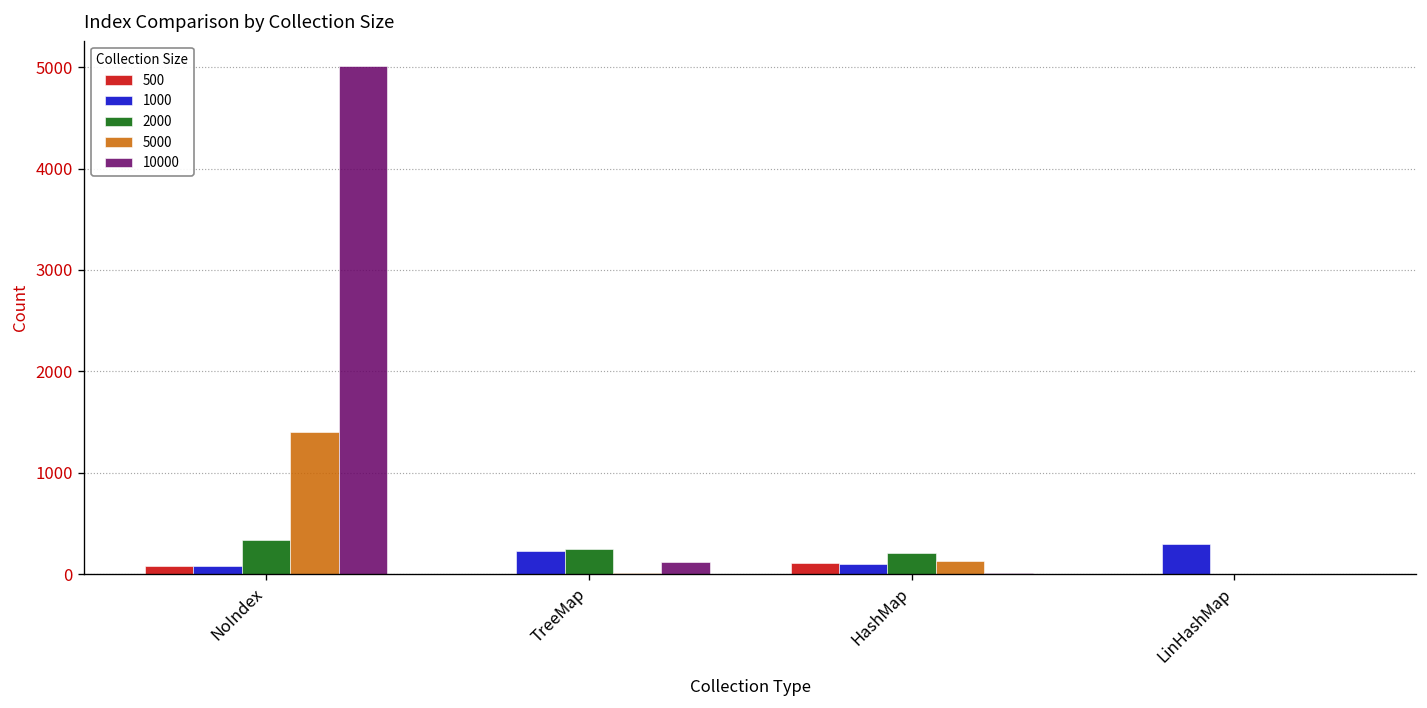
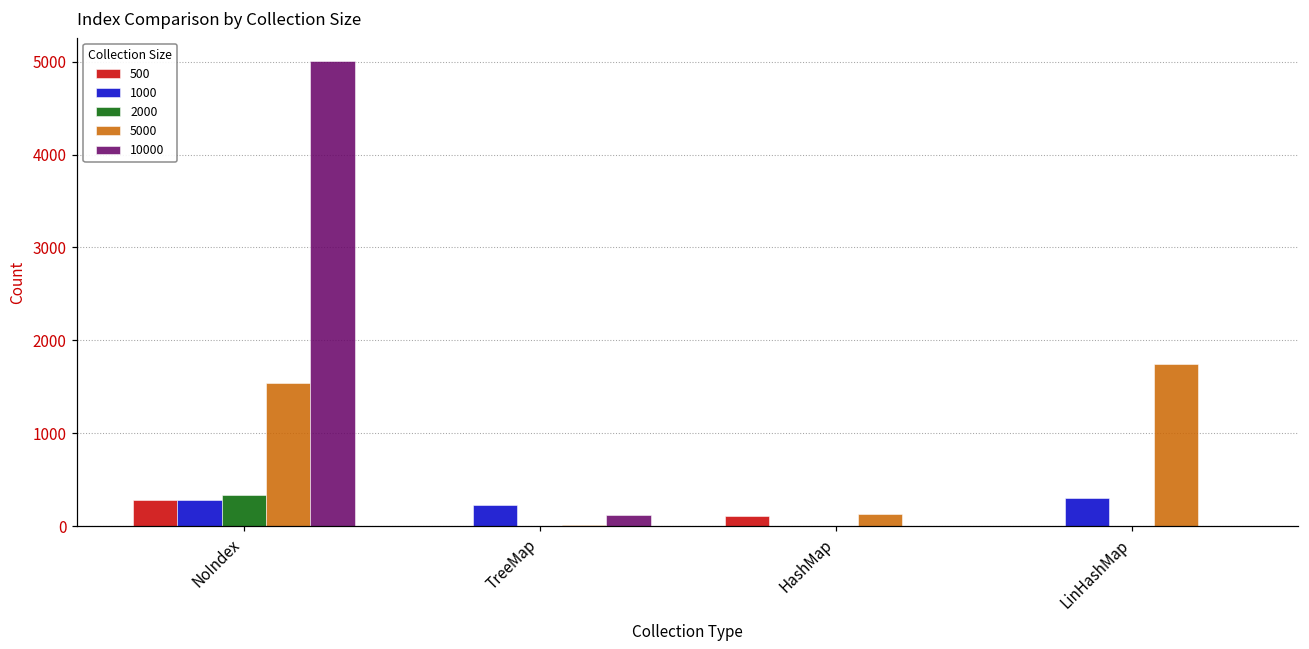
  {
    "500": {
-     "NoIndex": 100,
+     "NoIndex": 300,
      "TreeMap": 0,
      "HashMap": 100
    },
    "1000": {
-     "NoIndex": 100,
+     "NoIndex": 300,
      "TreeMap": 200,
-     "HashMap": 100,
+     "HashMap": 0,
      "LinHashMap": 300
    },
    "2000": {
      "NoIndex": 300,
-     "TreeMap": 200,
-     "HashMap": 200,
+     "TreeMap": 0,
+     "HashMap": 0,
      "LinHashMap": 0
    },
    "5000": {
-     "NoIndex": 1400,
+     "NoIndex": 1500,
      "HashMap": 100,
-     "LinHashMap": 0
+     "LinHashMap": 1700
    },
    "10000": {
      "NoIndex": 5000,
      "TreeMap": 100
    }
  }
